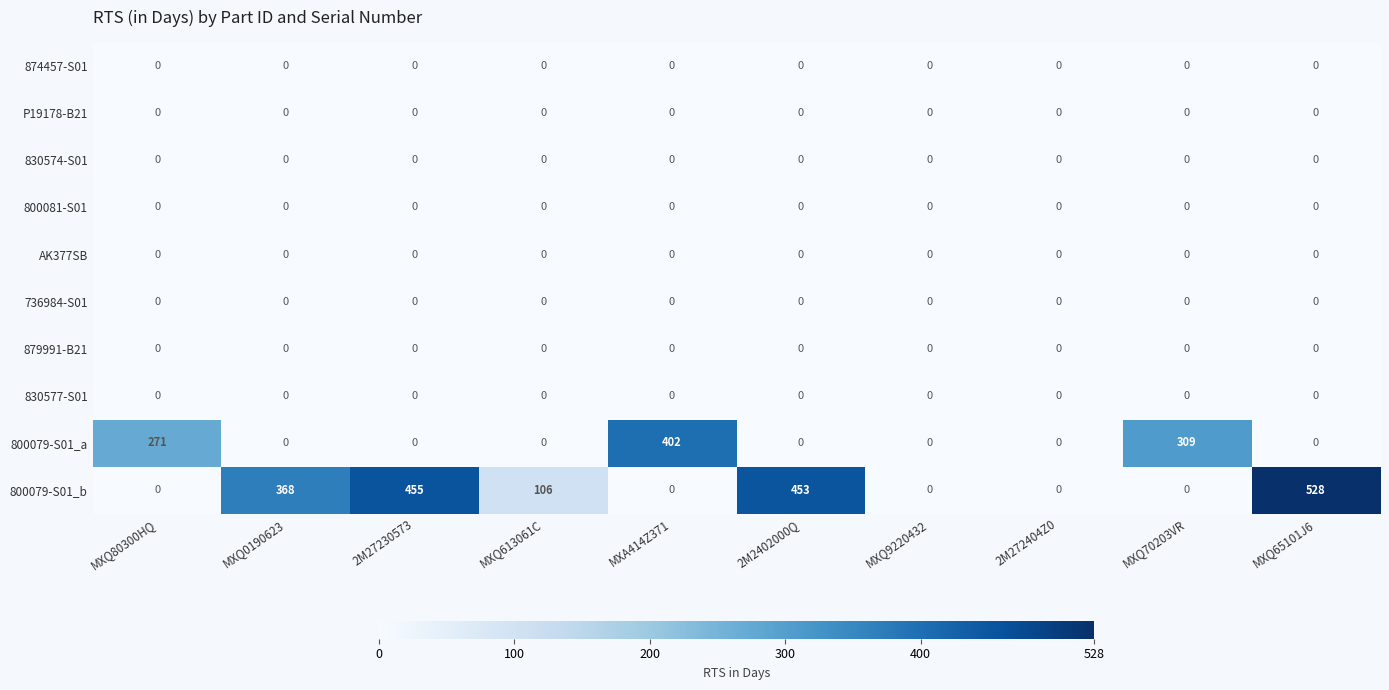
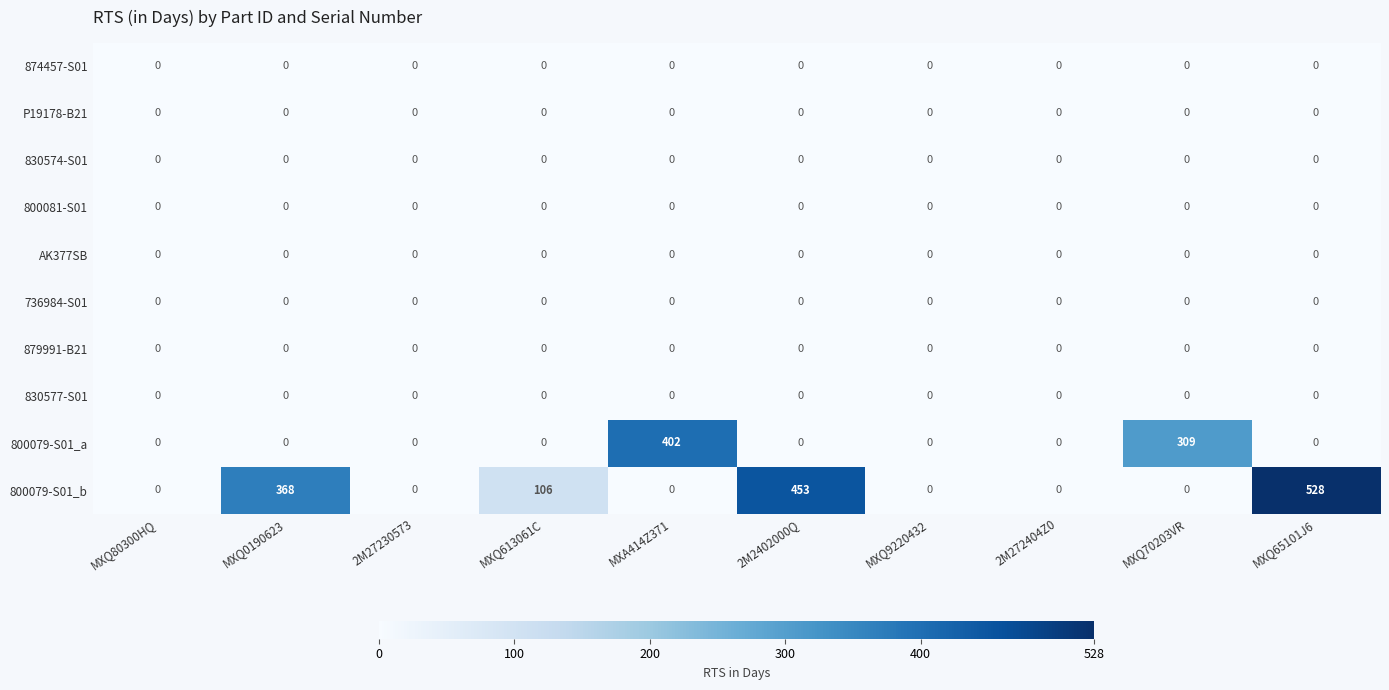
  {
    "874457-S01": {
      "MXQ80300HQ": 0,
      "MXQ0190623": 0,
      "2M27230573": 0,
      "MXQ613061C": 0,
      "MXA414Z371": 0,
      "2M2402000Q": 0,
      "MXQ9220432": 0,
      "2M272404Z0": 0,
      "MXQ70203VR": 0,
      "MXQ65101J6": 0
    },
    "P19178-B21": {
      "MXQ80300HQ": 0,
      "MXQ0190623": 0,
      "2M27230573": 0,
      "MXQ613061C": 0,
      "MXA414Z371": 0,
      "2M2402000Q": 0,
      "MXQ9220432": 0,
      "2M272404Z0": 0,
      "MXQ70203VR": 0,
      "MXQ65101J6": 0
    },
    "830574-S01": {
      "MXQ80300HQ": 0,
      "MXQ0190623": 0,
      "2M27230573": 0,
      "MXQ613061C": 0,
      "MXA414Z371": 0,
      "2M2402000Q": 0,
      "MXQ9220432": 0,
      "2M272404Z0": 0,
      "MXQ70203VR": 0,
      "MXQ65101J6": 0
    },
    "800081-S01": {
      "MXQ80300HQ": 0,
      "MXQ0190623": 0,
      "2M27230573": 0,
      "MXQ613061C": 0,
      "MXA414Z371": 0,
      "2M2402000Q": 0,
      "MXQ9220432": 0,
      "2M272404Z0": 0,
      "MXQ70203VR": 0,
      "MXQ65101J6": 0
    },
    "AK377SB": {
      "MXQ80300HQ": 0,
      "MXQ0190623": 0,
      "2M27230573": 0,
      "MXQ613061C": 0,
      "MXA414Z371": 0,
      "2M2402000Q": 0,
      "MXQ9220432": 0,
      "2M272404Z0": 0,
      "MXQ70203VR": 0,
      "MXQ65101J6": 0
    },
    "736984-S01": {
      "MXQ80300HQ": 0,
      "MXQ0190623": 0,
      "2M27230573": 0,
      "MXQ613061C": 0,
      "MXA414Z371": 0,
      "2M2402000Q": 0,
      "MXQ9220432": 0,
      "2M272404Z0": 0,
      "MXQ70203VR": 0,
      "MXQ65101J6": 0
    },
    "879991-B21": {
      "MXQ80300HQ": 0,
      "MXQ0190623": 0,
      "2M27230573": 0,
      "MXQ613061C": 0,
      "MXA414Z371": 0,
      "2M2402000Q": 0,
      "MXQ9220432": 0,
      "2M272404Z0": 0,
      "MXQ70203VR": 0,
      "MXQ65101J6": 0
    },
    "830577-S01": {
      "MXQ80300HQ": 0,
      "MXQ0190623": 0,
      "2M27230573": 0,
      "MXQ613061C": 0,
      "MXA414Z371": 0,
      "2M2402000Q": 0,
      "MXQ9220432": 0,
      "2M272404Z0": 0,
      "MXQ70203VR": 0,
      "MXQ65101J6": 0
    },
    "800079-S01_a": {
-     "MXQ80300HQ": 271,
+     "MXQ80300HQ": 0,
      "MXQ0190623": 0,
      "2M27230573": 0,
      "MXQ613061C": 0,
      "MXA414Z371": 402,
      "2M2402000Q": 0,
      "MXQ9220432": 0,
      "2M272404Z0": 0,
      "MXQ70203VR": 309,
      "MXQ65101J6": 0
    },
    "800079-S01_b": {
      "MXQ80300HQ": 0,
      "MXQ0190623": 368,
-     "2M27230573": 455,
+     "2M27230573": 0,
      "MXQ613061C": 106,
      "MXA414Z371": 0,
      "2M2402000Q": 453,
      "MXQ9220432": 0,
      "2M272404Z0": 0,
      "MXQ70203VR": 0,
      "MXQ65101J6": 528
    }
  }
